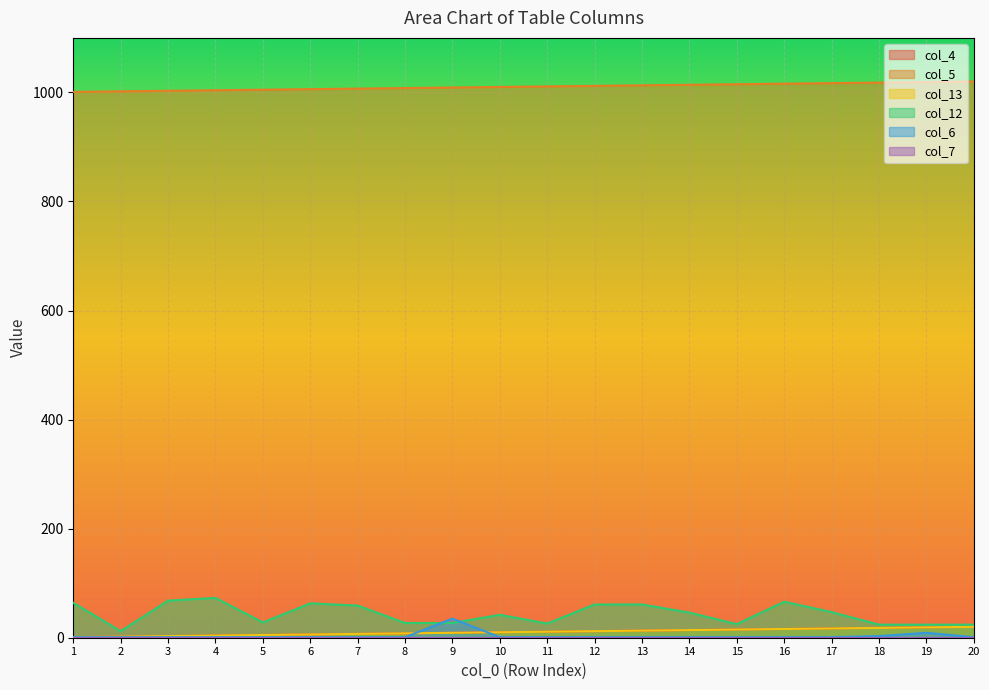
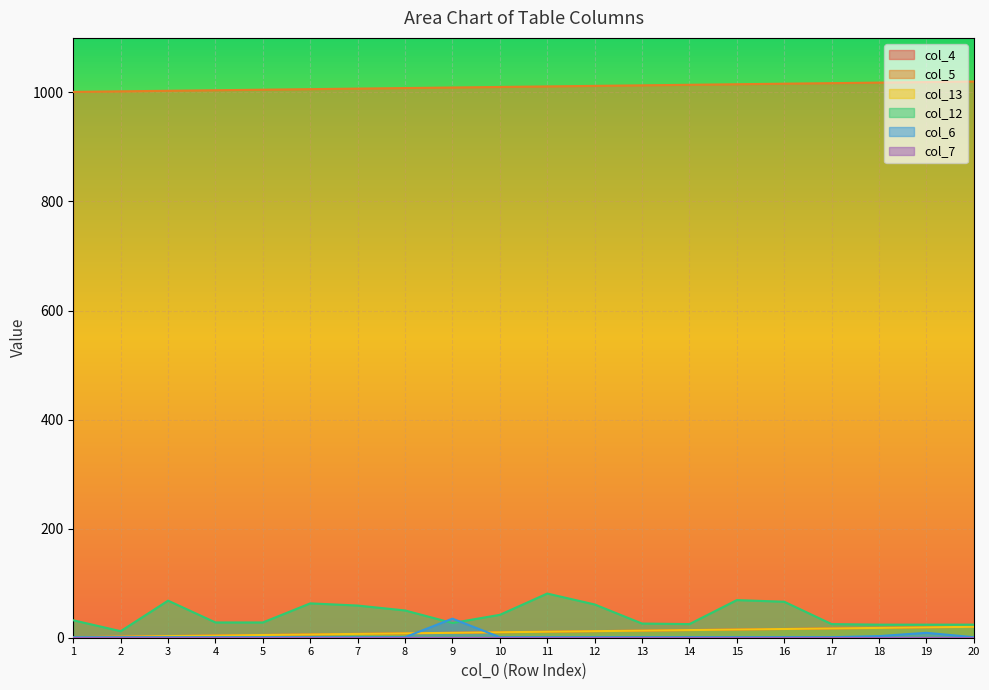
  {
    "col_12": {
-     "1": 60,
+     "1": 30,
      "2": 10,
      "3": 70,
-     "4": 70,
+     "4": 30,
      "5": 30,
      "6": 60,
      "7": 60,
-     "8": 30,
+     "8": 50,
      "9": 30,
      "10": 40,
-     "11": 30,
+     "11": 80,
      "12": 60,
-     "13": 60,
-     "14": 50,
-     "15": 30,
+     "13": 30,
+     "14": 30,
+     "15": 70,
      "16": 70,
-     "17": 50,
+     "17": 30,
      "18": 20,
      "19": 20
    },
    "col_6": {
      "9": 40,
      "19": 10
    },
    "col_7": {
      "9": 0,
      "19": 0
    }
  }
